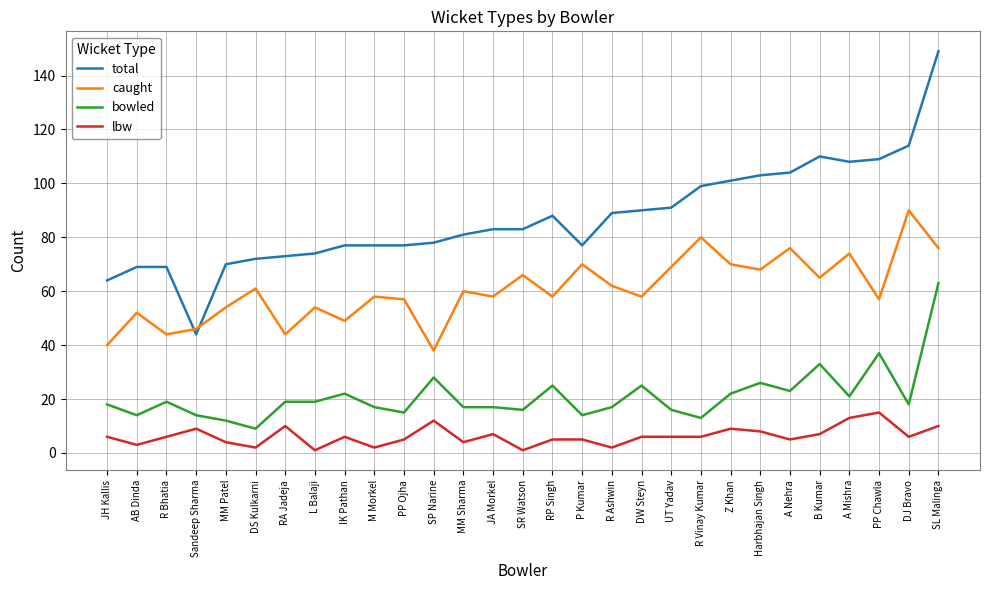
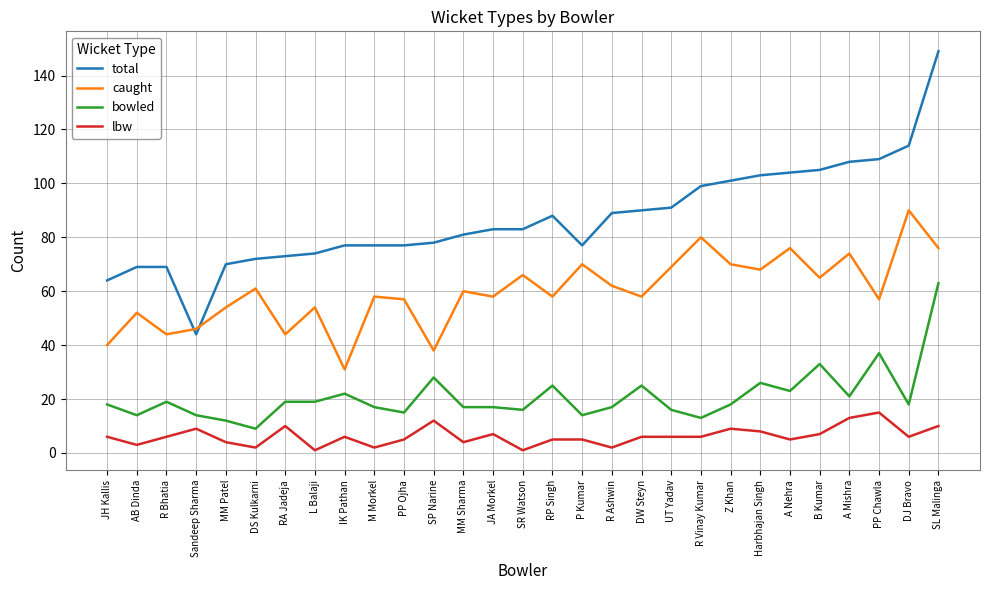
  {
    "total": {
      "JH Kallis": 64,
      "AB Dinda": 69,
      "R Bhatia": 69,
      "Sandeep Sharma": 44,
      "MM Patel": 70,
      "DS Kulkarni": 72,
      "RA Jadeja": 73,
      "L Balaji": 74,
      "IK Pathan": 77,
      "M Morkel": 77,
      "PP Ojha": 77,
      "SP Narine": 78,
      "MM Sharma": 81,
      "JA Morkel": 83,
      "SR Watson": 83,
      "RP Singh": 88,
      "P Kumar": 77,
      "R Ashwin": 89,
      "DW Steyn": 90,
      "UT Yadav": 91,
      "R Vinay Kumar": 99,
      "Z Khan": 101,
      "Harbhajan Singh": 103,
      "A Nehra": 104,
-     "B Kumar": 110,
+     "B Kumar": 105,
      "A Mishra": 108,
      "PP Chawla": 109,
      "DJ Bravo": 114,
      "SL Malinga": 149
    },
    "caught": {
      "JH Kallis": 40,
      "AB Dinda": 52,
      "R Bhatia": 44,
      "Sandeep Sharma": 46,
      "MM Patel": 54,
      "DS Kulkarni": 61,
      "RA Jadeja": 44,
      "L Balaji": 54,
-     "IK Pathan": 49,
+     "IK Pathan": 31,
      "M Morkel": 58,
      "PP Ojha": 57,
      "SP Narine": 38,
      "MM Sharma": 60,
      "JA Morkel": 58,
      "SR Watson": 66,
      "RP Singh": 58,
      "P Kumar": 70,
      "R Ashwin": 62,
      "DW Steyn": 58,
      "UT Yadav": 69,
      "R Vinay Kumar": 80,
      "Z Khan": 70,
      "Harbhajan Singh": 68,
      "A Nehra": 76,
      "B Kumar": 65,
      "A Mishra": 74,
      "PP Chawla": 57,
      "DJ Bravo": 90,
      "SL Malinga": 76
    },
    "bowled": {
      "JH Kallis": 18,
      "AB Dinda": 14,
      "R Bhatia": 19,
      "Sandeep Sharma": 14,
      "MM Patel": 12,
      "DS Kulkarni": 9,
      "RA Jadeja": 19,
      "L Balaji": 19,
      "IK Pathan": 22,
      "M Morkel": 17,
      "PP Ojha": 15,
      "SP Narine": 28,
      "MM Sharma": 17,
      "JA Morkel": 17,
      "SR Watson": 16,
      "RP Singh": 25,
      "P Kumar": 14,
      "R Ashwin": 17,
      "DW Steyn": 25,
      "UT Yadav": 16,
      "R Vinay Kumar": 13,
-     "Z Khan": 22,
+     "Z Khan": 18,
      "Harbhajan Singh": 26,
      "A Nehra": 23,
      "B Kumar": 33,
      "A Mishra": 21,
      "PP Chawla": 37,
      "DJ Bravo": 18,
      "SL Malinga": 63
    },
    "lbw": {
      "JH Kallis": 6,
      "AB Dinda": 3,
      "R Bhatia": 6,
      "Sandeep Sharma": 9,
      "MM Patel": 4,
      "DS Kulkarni": 2,
      "RA Jadeja": 10,
      "L Balaji": 1,
      "IK Pathan": 6,
      "M Morkel": 2,
      "PP Ojha": 5,
      "SP Narine": 12,
      "MM Sharma": 4,
      "JA Morkel": 7,
      "SR Watson": 1,
      "RP Singh": 5,
      "P Kumar": 5,
      "R Ashwin": 2,
      "DW Steyn": 6,
      "UT Yadav": 6,
      "R Vinay Kumar": 6,
      "Z Khan": 9,
      "Harbhajan Singh": 8,
      "A Nehra": 5,
      "B Kumar": 7,
      "A Mishra": 13,
      "PP Chawla": 15,
      "DJ Bravo": 6,
      "SL Malinga": 10
    }
  }
